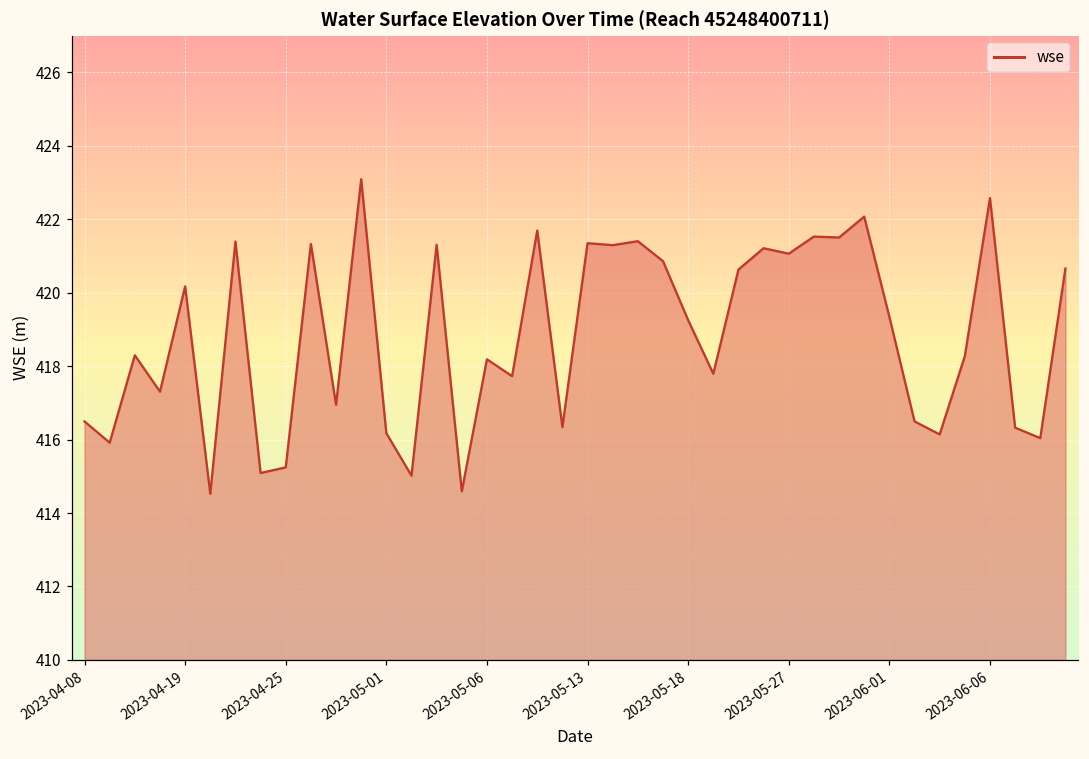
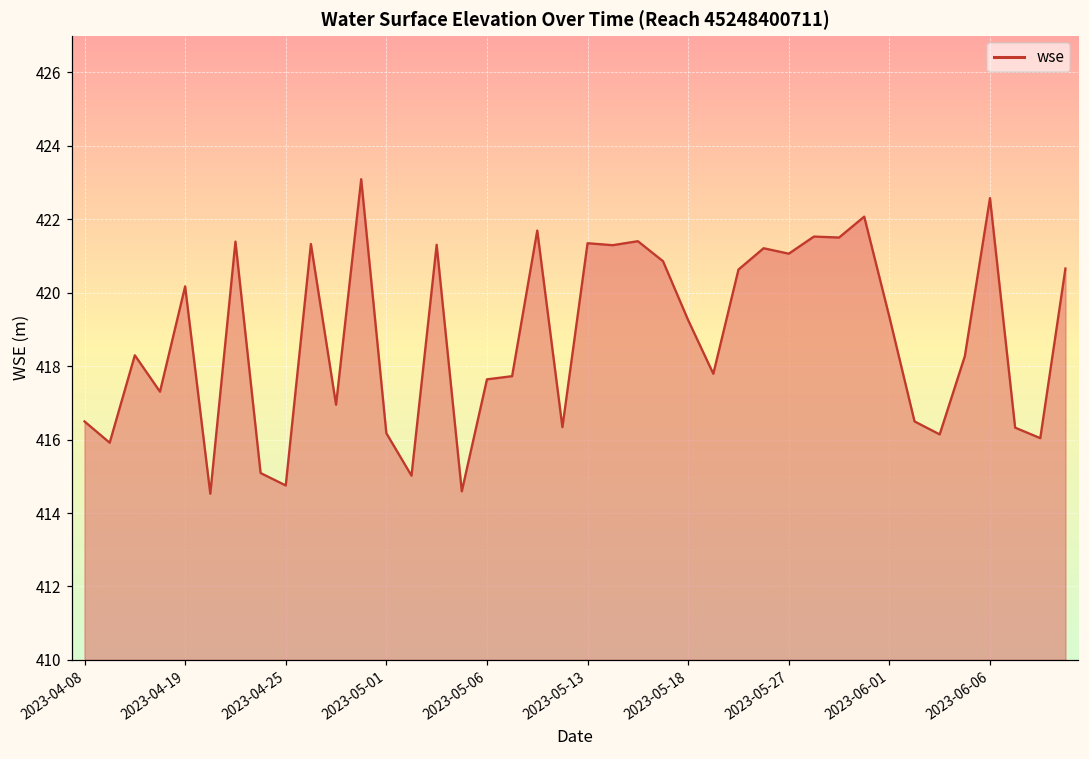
  {
    "2023-04-08": 416.5,
    "2023-04-19": 420.2,
-   "2023-04-25": 415.2,
+   "2023-04-25": 414.8,
    "2023-05-01": 416.2,
-   "2023-05-06": 418.2,
+   "2023-05-06": 417.6,
    "2023-05-13": 421.3,
    "2023-05-18": 419.3,
    "2023-05-27": 421.1,
    "2023-06-01": 419.3,
    "2023-06-06": 422.6
  }
